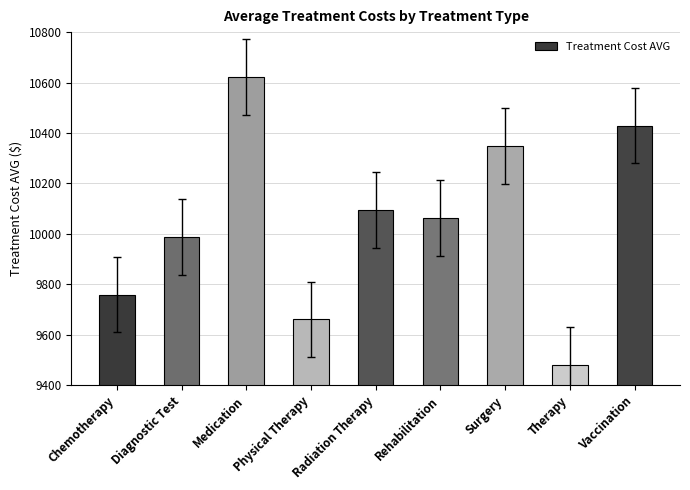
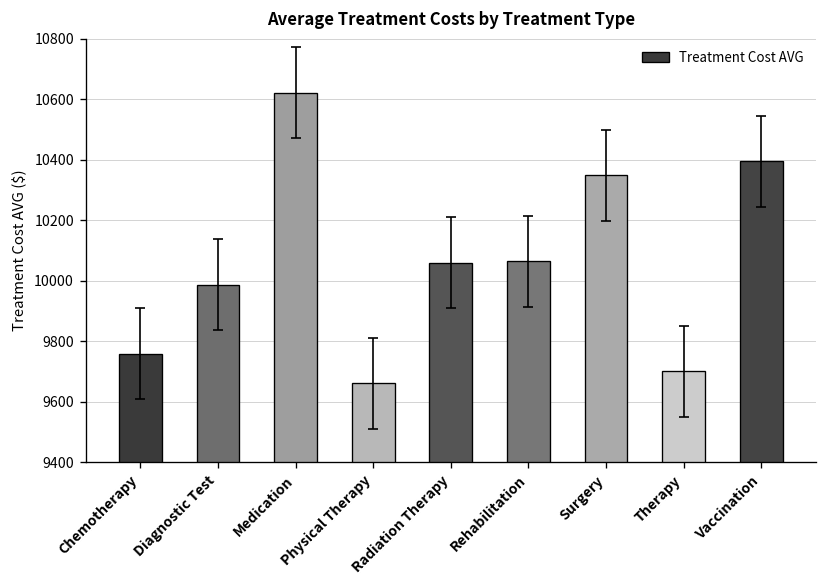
  {
    "Treatment Cost AVG": {
      "Chemotherapy": 9760,
      "Diagnostic Test": 9990,
      "Medication": 10620,
      "Physical Therapy": 9660,
-     "Radiation Therapy": 10090,
+     "Radiation Therapy": 10060,
      "Rehabilitation": 10060,
      "Surgery": 10350,
-     "Therapy": 9480,
-     "Vaccination": 10430
+     "Therapy": 9700,
+     "Vaccination": 10390
    }
  }
